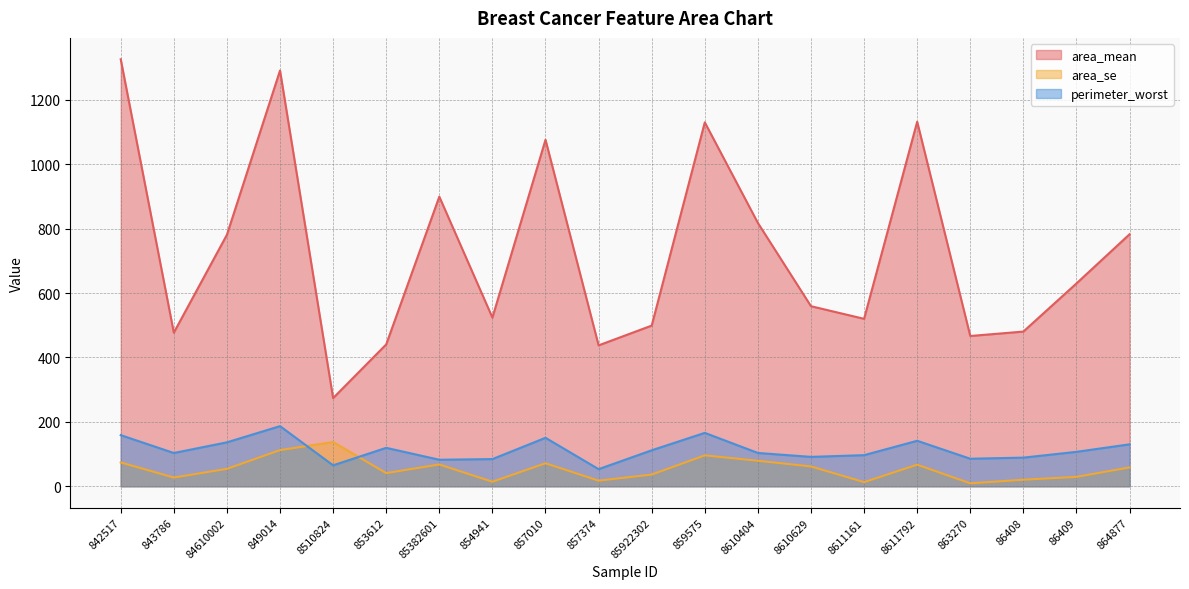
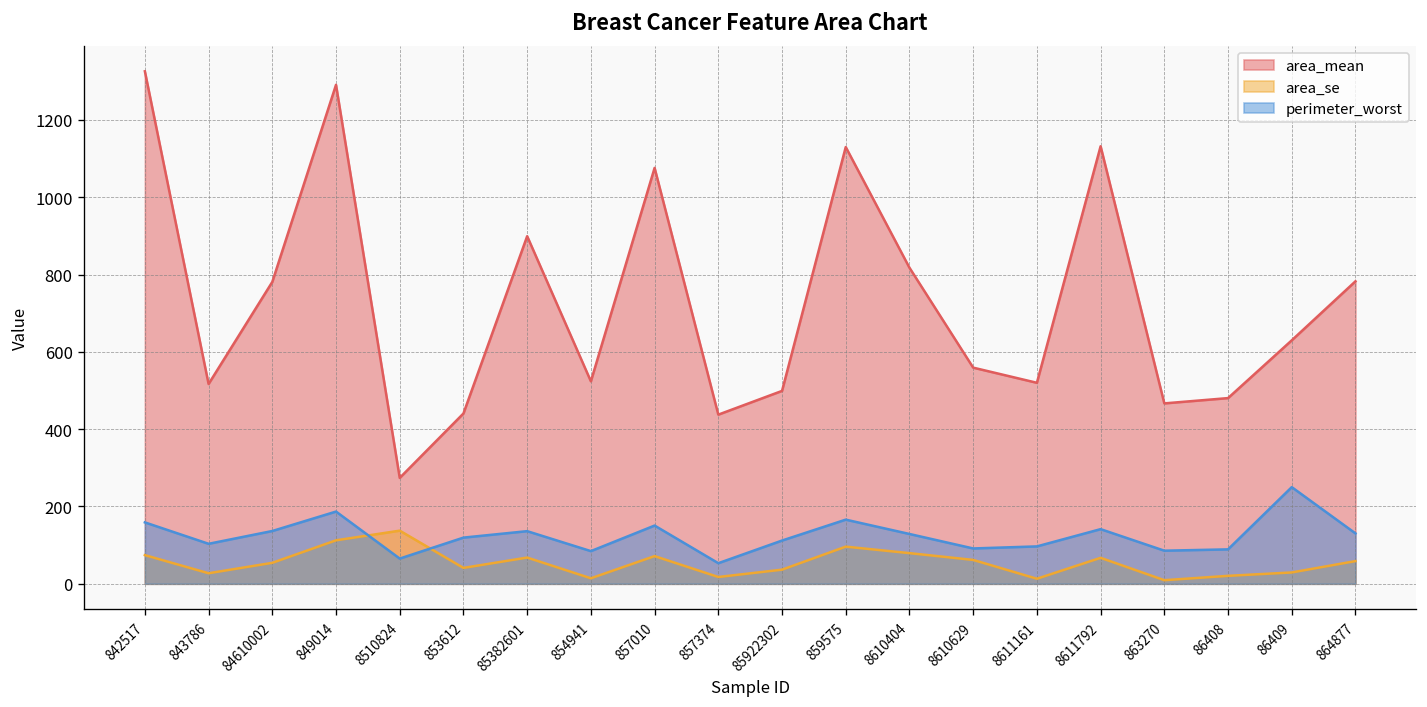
  {
    "area_mean": {
      "842517": 1330,
-     "843786": 480,
+     "843786": 520,
      "84610002": 780,
      "849014": 1290,
      "8510824": 270,
      "853612": 440,
      "85382601": 900,
      "854941": 520,
      "857010": 1080,
      "857374": 440,
      "85922302": 500,
      "859575": 1130,
      "8610404": 820,
      "8610629": 560,
      "8611161": 520,
      "8611792": 1130,
      "863270": 470,
      "86408": 480,
      "86409": 630,
      "864877": 780
    },
    "area_se": {
      "842517": 70,
      "843786": 30,
      "84610002": 50,
      "849014": 110,
      "8510824": 140,
      "853612": 40,
      "85382601": 70,
      "854941": 10,
      "857010": 70,
      "857374": 20,
      "85922302": 40,
      "859575": 100,
      "8610404": 80,
      "8610629": 60,
      "8611161": 10,
      "8611792": 70,
      "863270": 10,
      "86408": 20,
      "86409": 30,
      "864877": 60
    },
    "perimeter_worst": {
      "842517": 160,
      "843786": 100,
      "84610002": 140,
      "849014": 190,
      "8510824": 70,
      "853612": 120,
-     "85382601": 80,
+     "85382601": 140,
      "854941": 80,
      "857010": 150,
      "857374": 50,
      "85922302": 110,
      "859575": 170,
-     "8610404": 100,
+     "8610404": 130,
      "8610629": 90,
      "8611161": 100,
      "8611792": 140,
      "863270": 90,
      "86408": 90,
-     "86409": 110,
+     "86409": 250,
      "864877": 130
    }
  }
